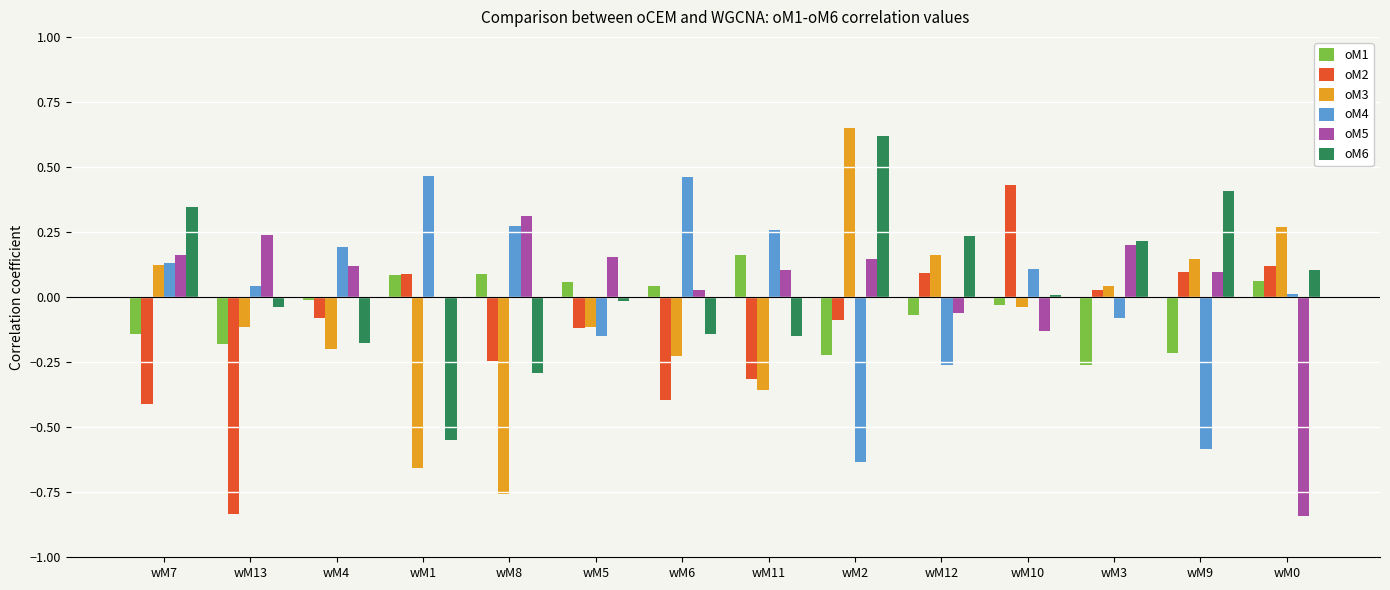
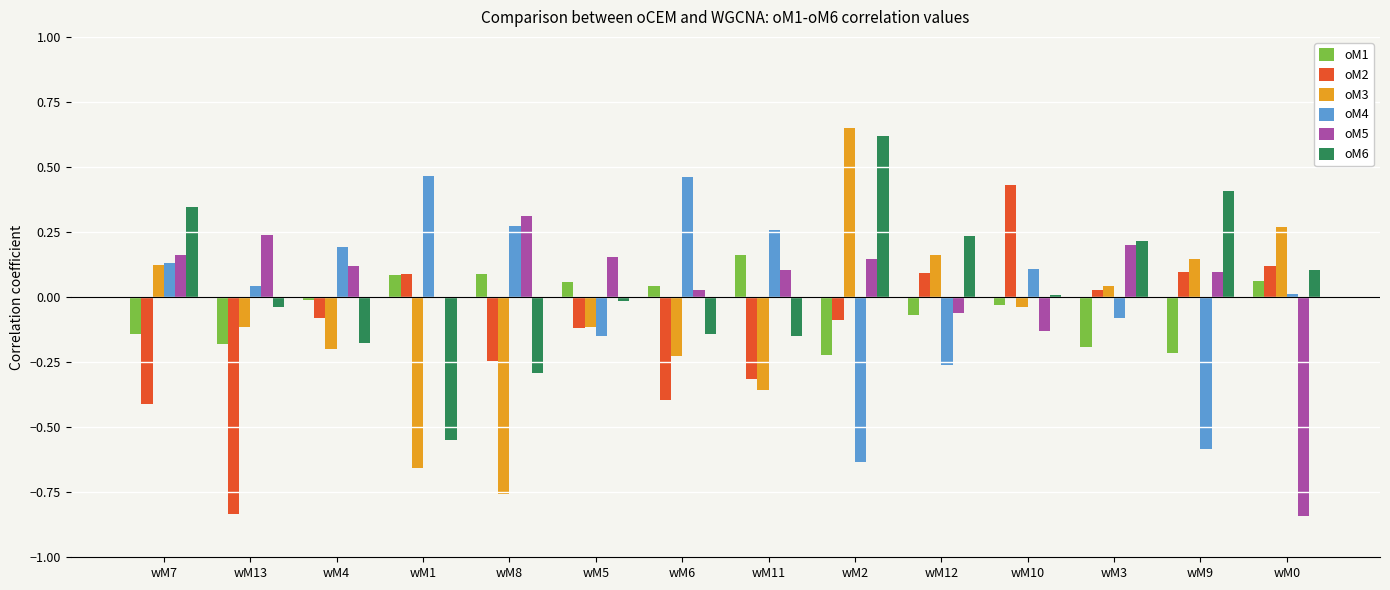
  {
    "oM1": {
      "wM7": -0.14,
      "wM13": -0.18,
      "wM4": -0.01,
      "wM1": 0.09,
      "wM8": 0.09,
      "wM5": 0.06,
      "wM6": 0.04,
      "wM11": 0.16,
      "wM2": -0.22,
      "wM12": -0.07,
      "wM10": -0.03,
-     "wM3": -0.26,
+     "wM3": -0.19,
      "wM9": -0.21,
      "wM0": 0.06
    },
    "oM2": {
      "wM7": -0.41,
      "wM13": -0.83,
      "wM4": -0.08,
      "wM1": 0.09,
      "wM8": -0.24,
      "wM5": -0.12,
      "wM6": -0.40,
      "wM11": -0.32,
      "wM2": -0.09,
      "wM12": 0.09,
      "wM10": 0.43,
      "wM3": 0.03,
      "wM9": 0.10,
      "wM0": 0.12
    },
    "oM3": {
      "wM7": 0.13,
      "wM13": -0.11,
      "wM4": -0.20,
      "wM1": -0.66,
      "wM8": -0.76,
      "wM5": -0.11,
      "wM6": -0.23,
      "wM11": -0.36,
      "wM2": 0.65,
      "wM12": 0.16,
      "wM10": -0.04,
      "wM3": 0.04,
      "wM9": 0.15,
      "wM0": 0.27
    },
    "oM4": {
      "wM7": 0.13,
      "wM13": 0.04,
      "wM4": 0.19,
      "wM1": 0.46,
      "wM8": 0.27,
      "wM5": -0.15,
      "wM6": 0.46,
      "wM11": 0.26,
      "wM2": -0.63,
      "wM12": -0.26,
      "wM10": 0.11,
      "wM3": -0.08,
      "wM9": -0.58,
      "wM0": 0.01
    },
    "oM5": {
      "wM7": 0.16,
      "wM13": 0.24,
      "wM4": 0.12,
      "wM8": 0.31,
      "wM5": 0.16,
      "wM6": 0.03,
      "wM11": 0.10,
      "wM2": 0.14,
      "wM12": -0.06,
      "wM10": -0.13,
      "wM3": 0.20,
      "wM9": 0.10,
      "wM0": -0.84
    },
    "oM6": {
      "wM7": 0.35,
      "wM13": -0.04,
      "wM4": -0.18,
      "wM1": -0.55,
      "wM8": -0.29,
      "wM5": -0.02,
      "wM6": -0.14,
      "wM11": -0.15,
      "wM2": 0.62,
      "wM12": 0.23,
      "wM3": 0.22,
      "wM9": 0.41,
      "wM0": 0.10
    }
  }
